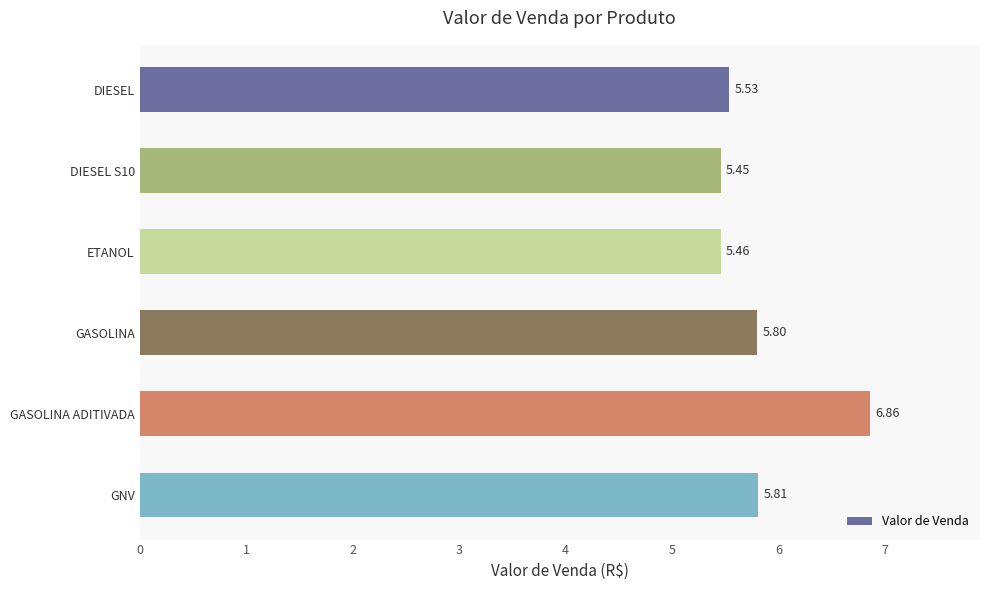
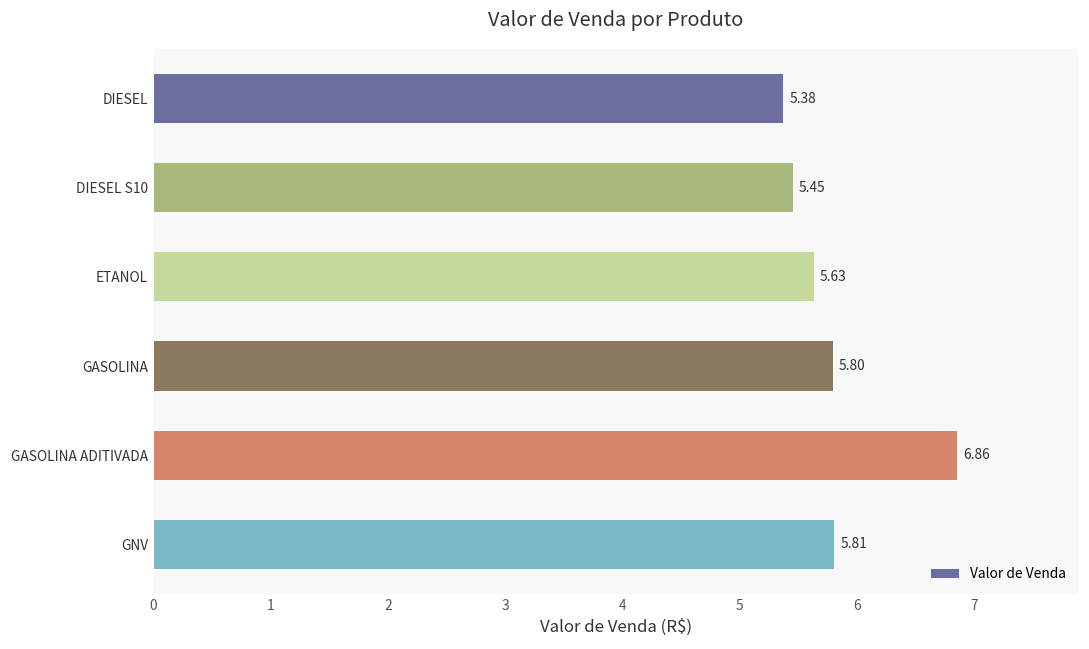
  {
-   "DIESEL": 5.53,
+   "DIESEL": 5.38,
    "DIESEL S10": 5.45,
-   "ETANOL": 5.46,
+   "ETANOL": 5.63,
    "GASOLINA": 5.80,
    "GASOLINA ADITIVADA": 6.86,
    "GNV": 5.81
  }
